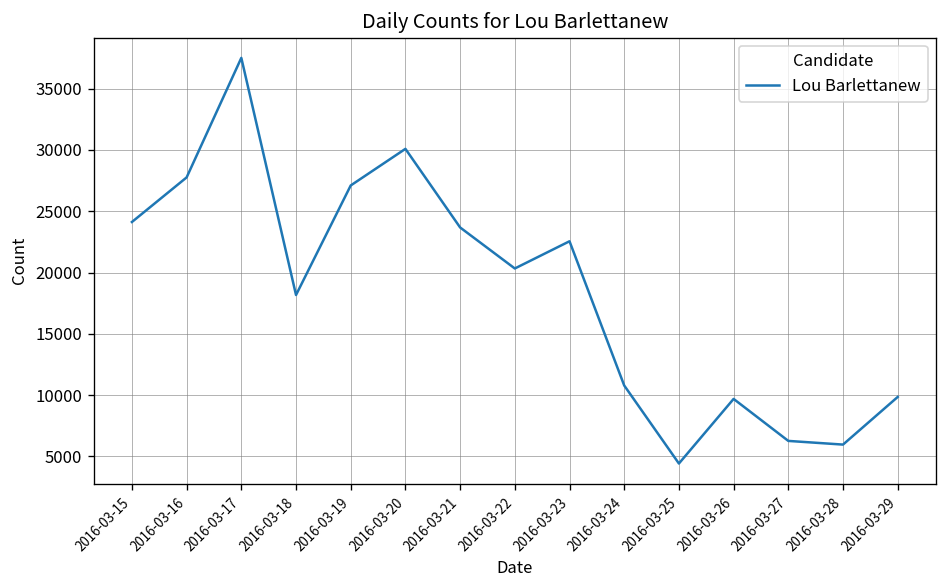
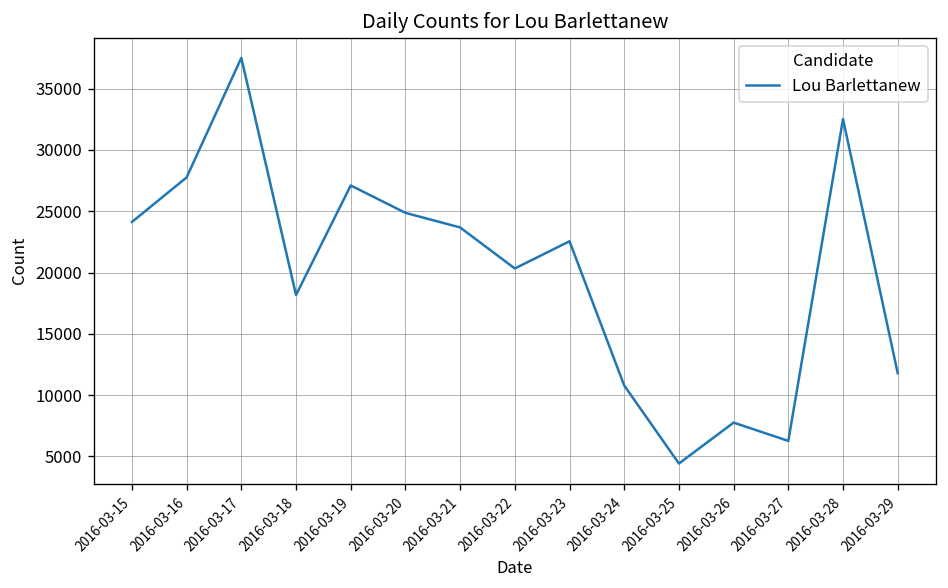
  {
    "2016-03-15": 24100,
    "2016-03-16": 27800,
    "2016-03-17": 37500,
    "2016-03-18": 18200,
    "2016-03-19": 27100,
-   "2016-03-20": 30100,
+   "2016-03-20": 24900,
    "2016-03-21": 23700,
    "2016-03-22": 20300,
    "2016-03-23": 22600,
    "2016-03-24": 10800,
    "2016-03-25": 4400,
-   "2016-03-26": 9700,
+   "2016-03-26": 7800,
    "2016-03-27": 6300,
-   "2016-03-28": 6000,
-   "2016-03-29": 9900
+   "2016-03-28": 32500,
+   "2016-03-29": 11800
  }
